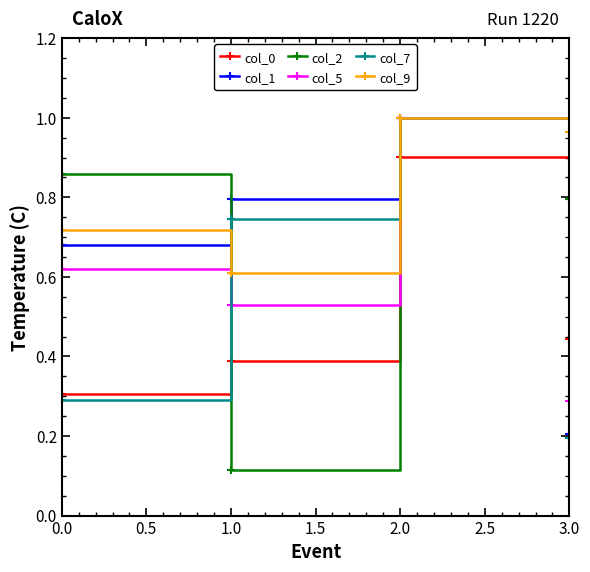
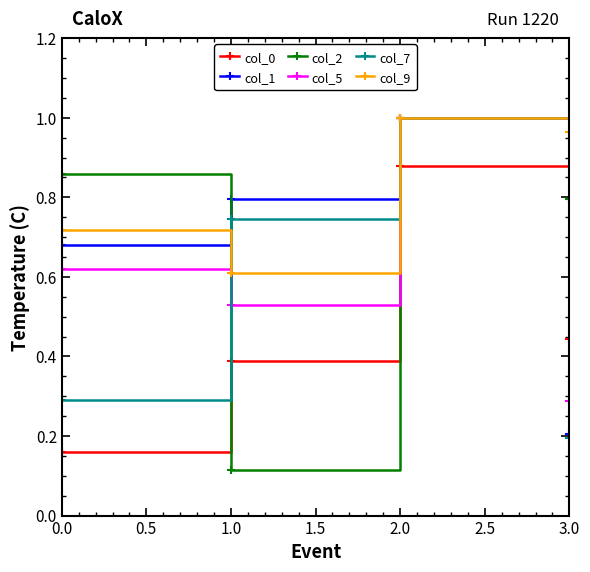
  {
    "col_0": {
-     "0.0": 0.31,
+     "0.0": 0.16,
      "1.0": 0.39,
-     "2.0": 0.90,
+     "2.0": 0.88,
      "3.0": 0.44
    },
    "col_1": {
      "0.0": 0.68,
      "1.0": 0.80,
      "3.0": 0.20
    },
    "col_2": {
      "0.0": 0.86,
      "1.0": 0.11,
      "3.0": 0.80
    },
    "col_5": {
      "0.0": 0.62,
      "1.0": 0.53,
      "3.0": 0.29
    },
    "col_7": {
      "0.0": 0.29,
      "1.0": 0.74,
      "3.0": 0.19
    },
    "col_9": {
      "0.0": 0.72,
      "1.0": 0.61,
      "3.0": 0.96
    }
  }
